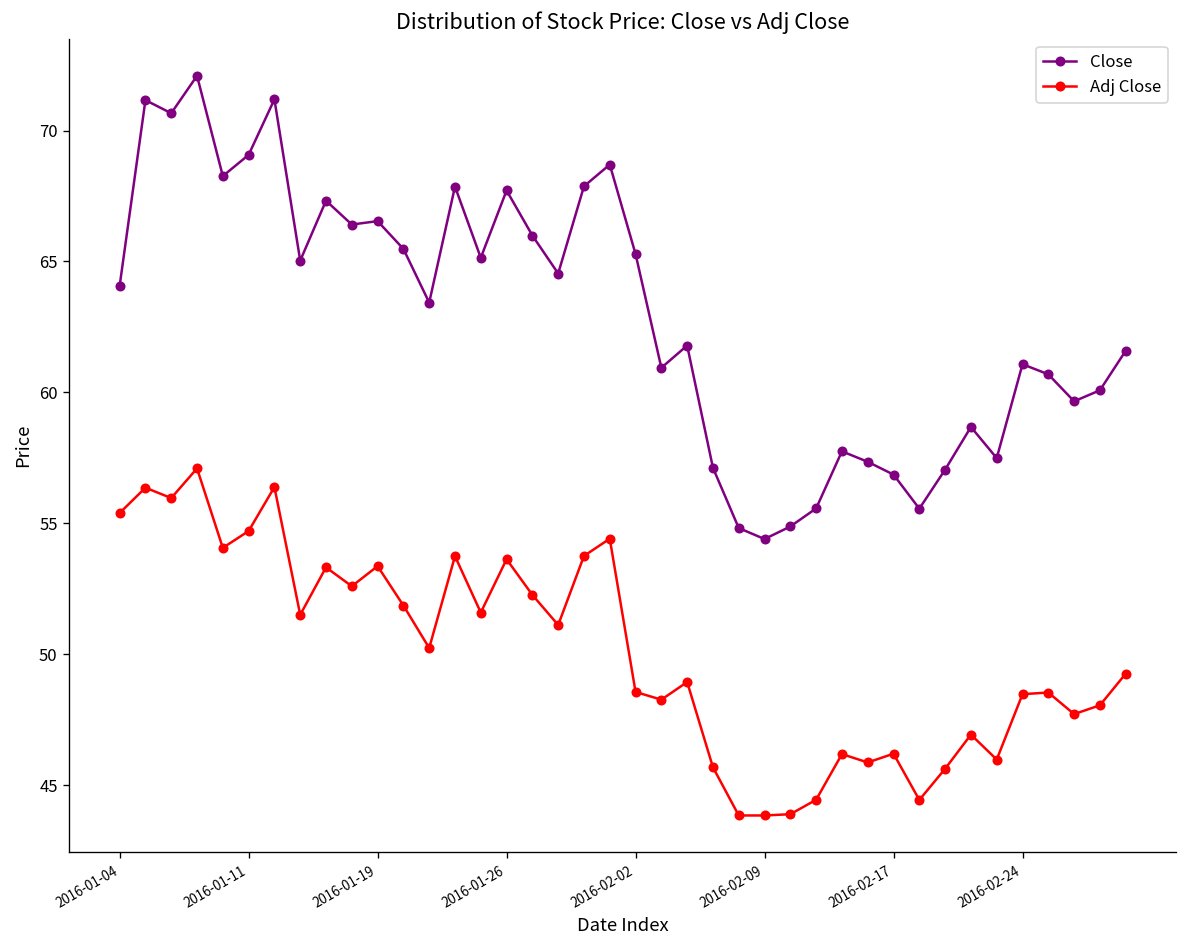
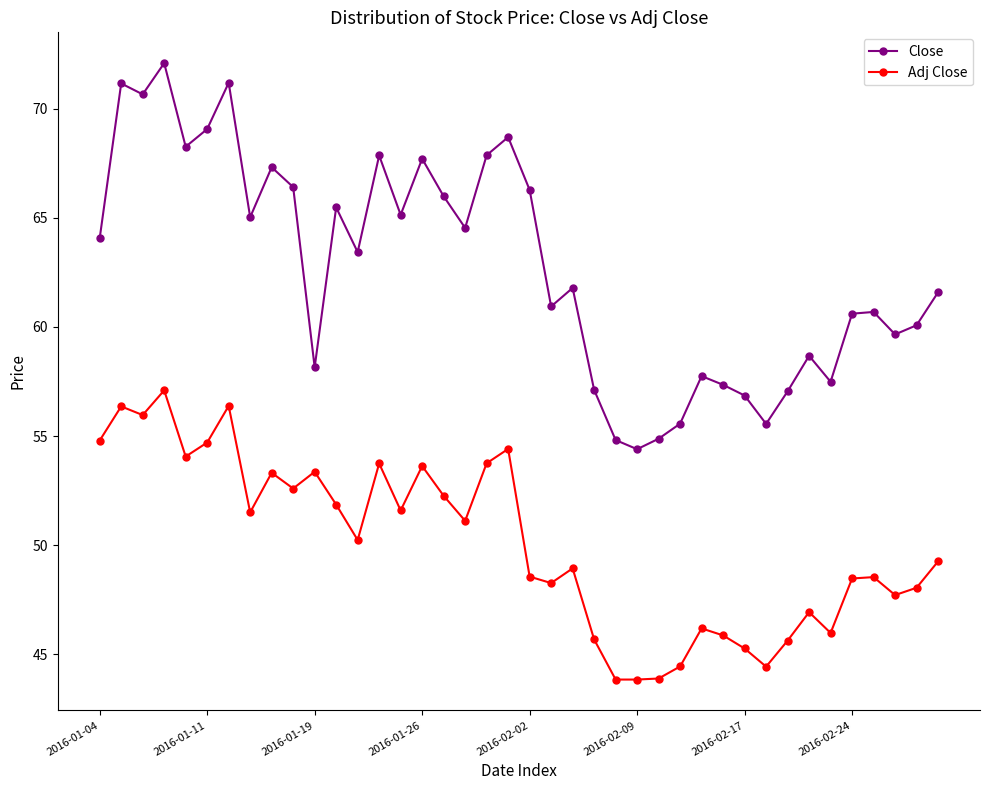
  {
    "Close": {
      "2016-01-04": 64.1,
      "2016-01-11": 69.1,
-     "2016-01-19": 66.5,
+     "2016-01-19": 58.2,
      "2016-01-26": 67.7,
-     "2016-02-02": 65.3,
+     "2016-02-02": 66.3,
      "2016-02-09": 54.4,
      "2016-02-17": 56.9,
-     "2016-02-24": 61.1
+     "2016-02-24": 60.6
    },
    "Adj Close": {
-     "2016-01-04": 55.4,
+     "2016-01-04": 54.8,
      "2016-01-11": 54.7,
      "2016-01-19": 53.4,
      "2016-01-26": 53.6,
      "2016-02-02": 48.6,
      "2016-02-09": 43.8,
-     "2016-02-17": 46.2,
+     "2016-02-17": 45.3,
      "2016-02-24": 48.5
    }
  }
